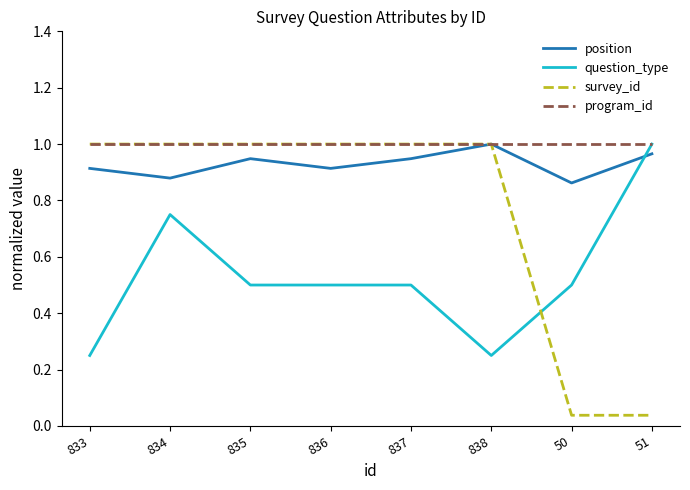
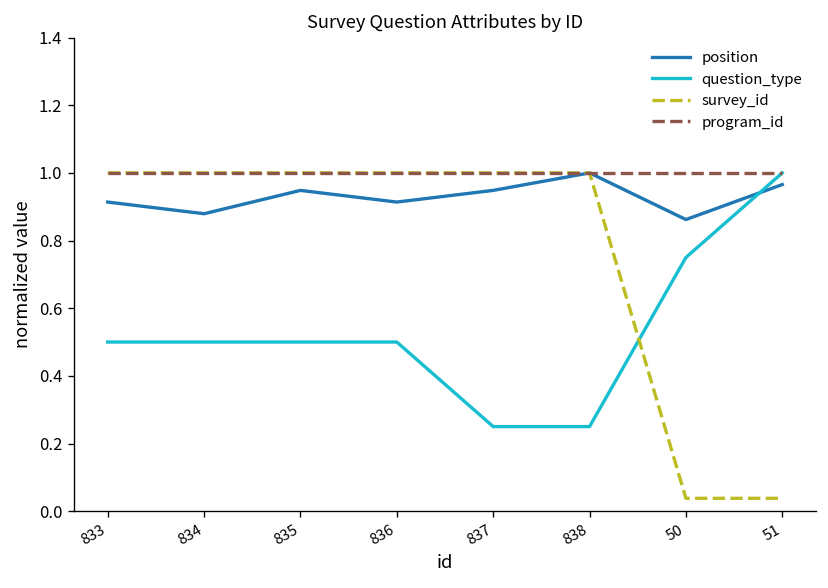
  {
    "position": {
      "833": 0.91,
      "834": 0.88,
      "835": 0.95,
      "836": 0.91,
      "837": 0.95,
      "50": 0.86,
      "51": 0.97
    },
    "question_type": {
-     "833": 0.25,
-     "834": 0.75,
+     "833": 0.50,
+     "834": 0.50,
      "835": 0.50,
      "836": 0.50,
-     "837": 0.50,
+     "837": 0.25,
      "838": 0.25,
-     "50": 0.50
+     "50": 0.75
    },
    "survey_id": {
      "50": 0.04,
      "51": 0.04
    },
    "program_id": {
      "50": 1.00
    }
  }
